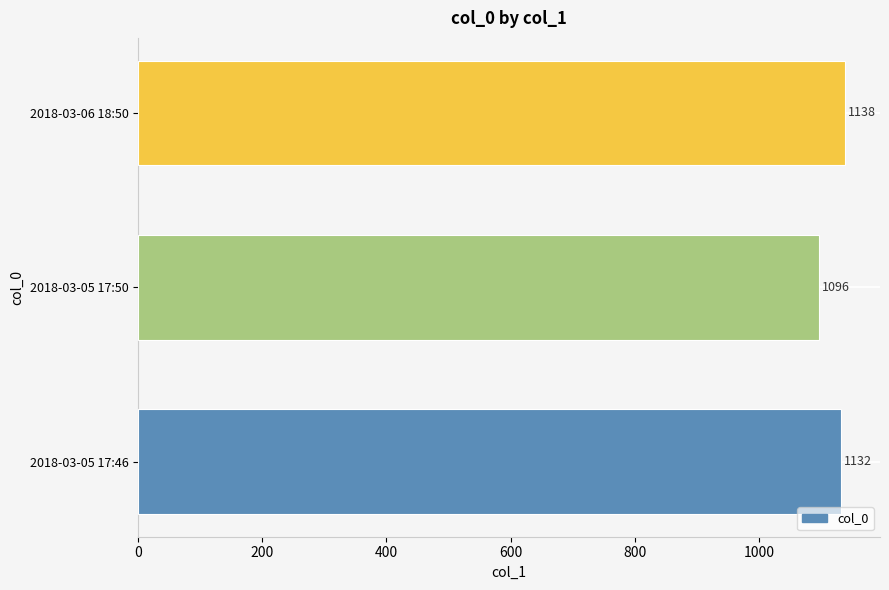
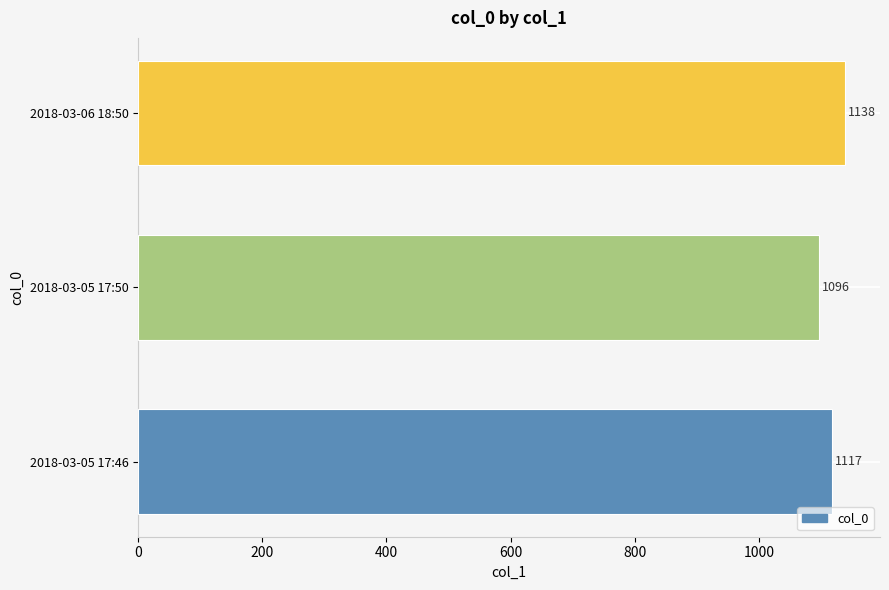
  {
    "2018-03-06 18:50": 1138,
    "2018-03-05 17:50": 1096,
-   "2018-03-05 17:46": 1132
+   "2018-03-05 17:46": 1117
  }
